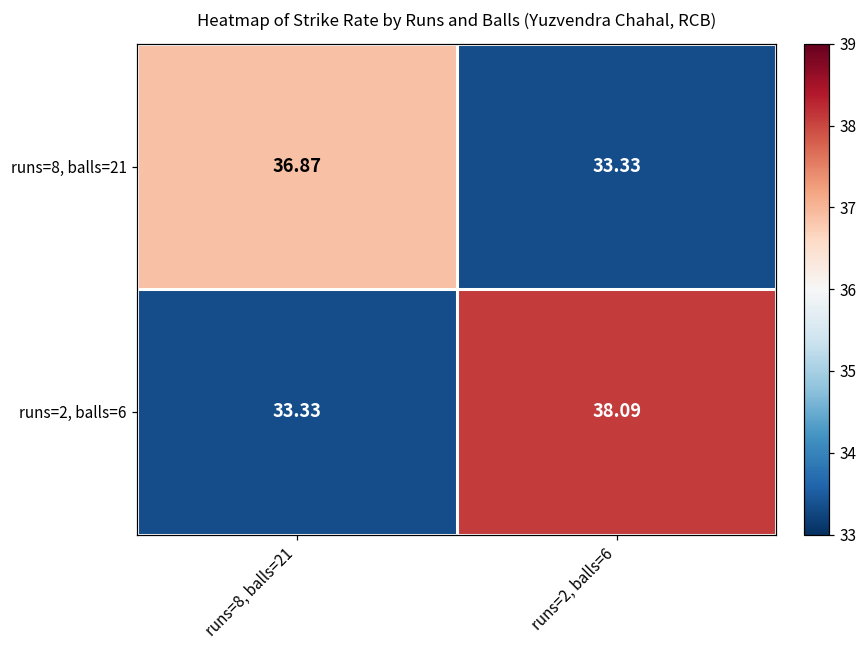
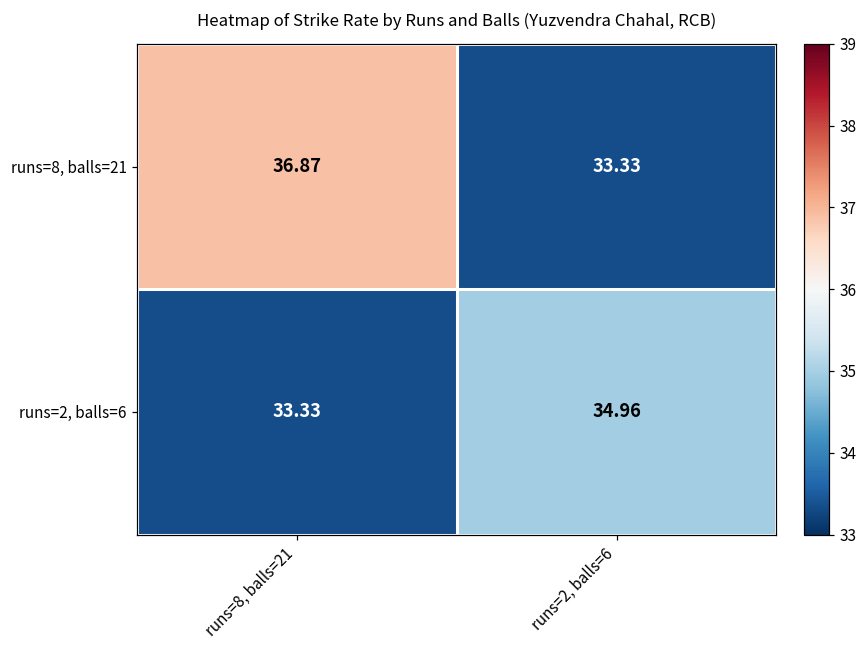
  {
    "runs=8, balls=21": {
      "runs=8, balls=21": 36.87,
      "runs=2, balls=6": 33.33
    },
    "runs=2, balls=6": {
      "runs=8, balls=21": 33.33,
-     "runs=2, balls=6": 38.09
+     "runs=2, balls=6": 34.96
    }
  }
